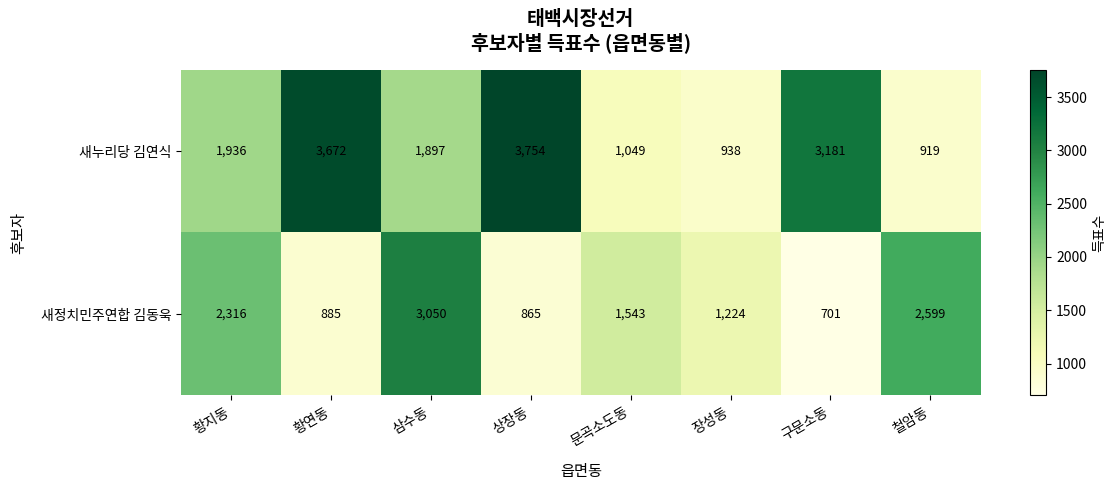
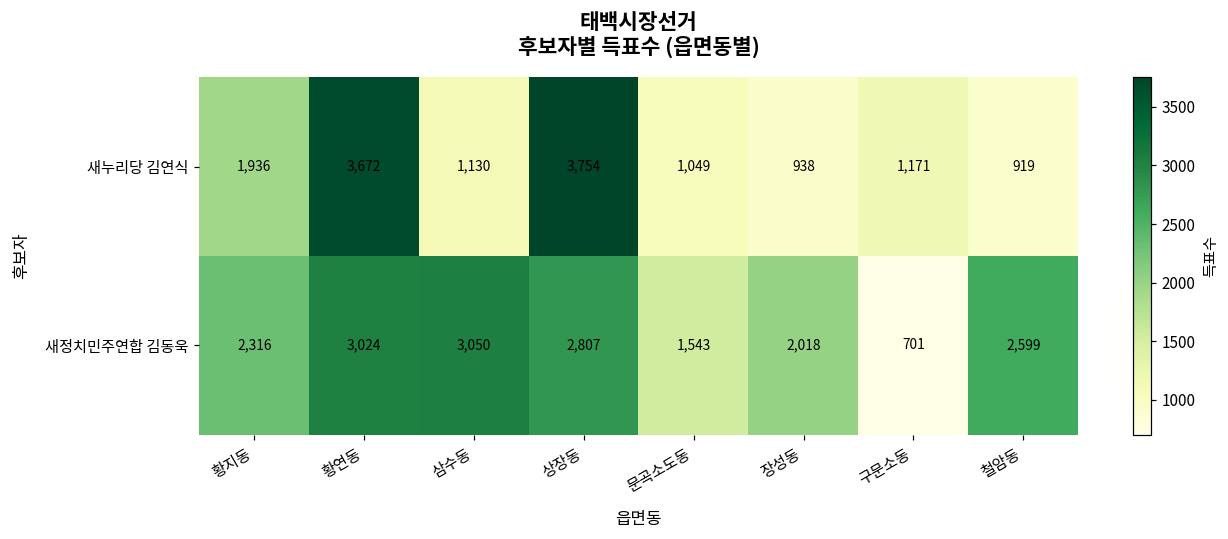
  {
    "새누리당 김연식": {
      "황지동": "1,936",
      "황연동": "3,672",
-     "삼수동": "1,897",
+     "삼수동": "1,130",
      "상장동": "3,754",
      "문곡소도동": "1,049",
      "장성동": "938",
-     "구문소동": "3,181",
+     "구문소동": "1,171",
      "철암동": "919"
    },
    "새정치민주연합 김동욱": {
      "황지동": "2,316",
-     "황연동": "885",
+     "황연동": "3,024",
      "삼수동": "3,050",
-     "상장동": "865",
+     "상장동": "2,807",
      "문곡소도동": "1,543",
-     "장성동": "1,224",
+     "장성동": "2,018",
      "구문소동": "701",
      "철암동": "2,599"
    }
  }
